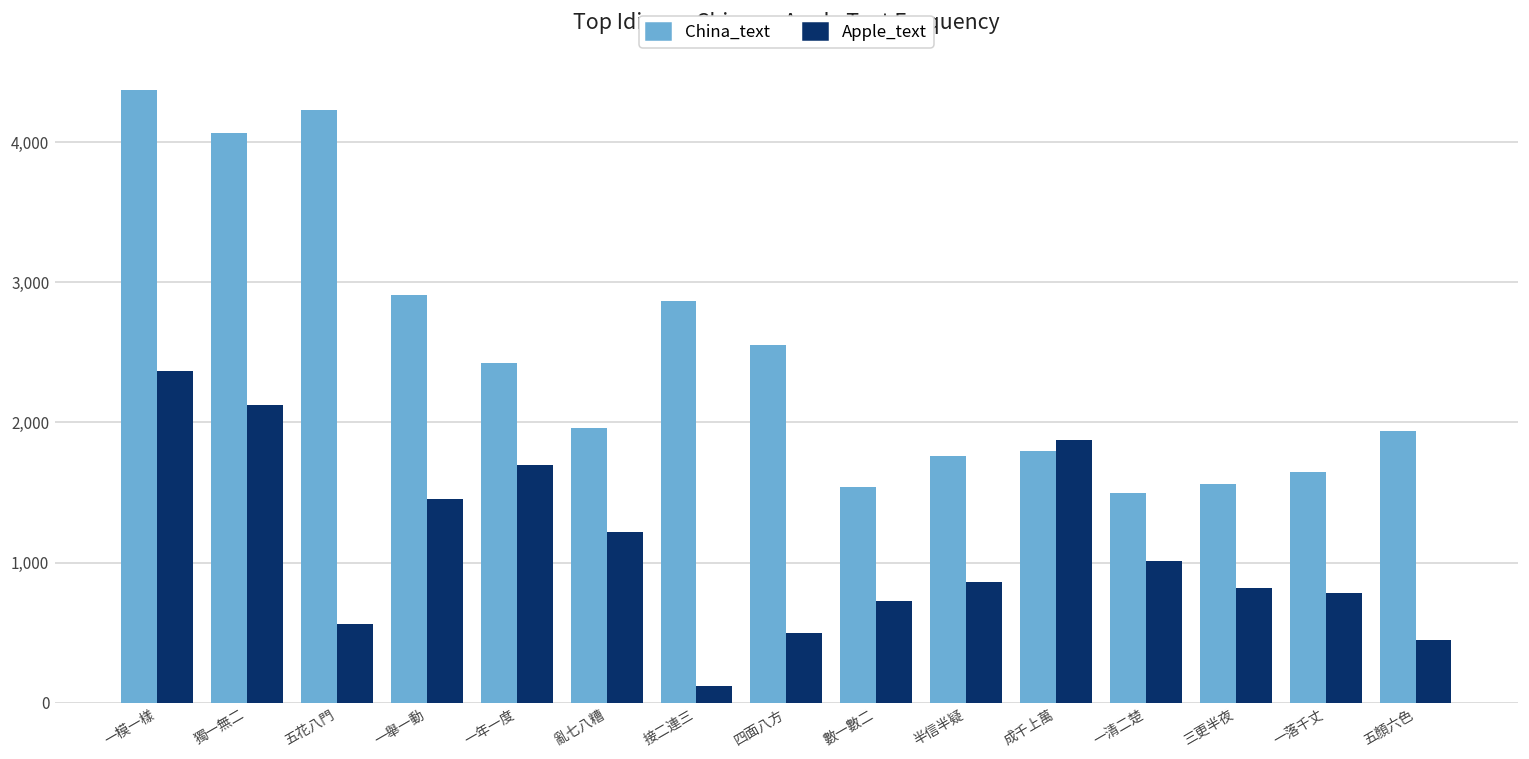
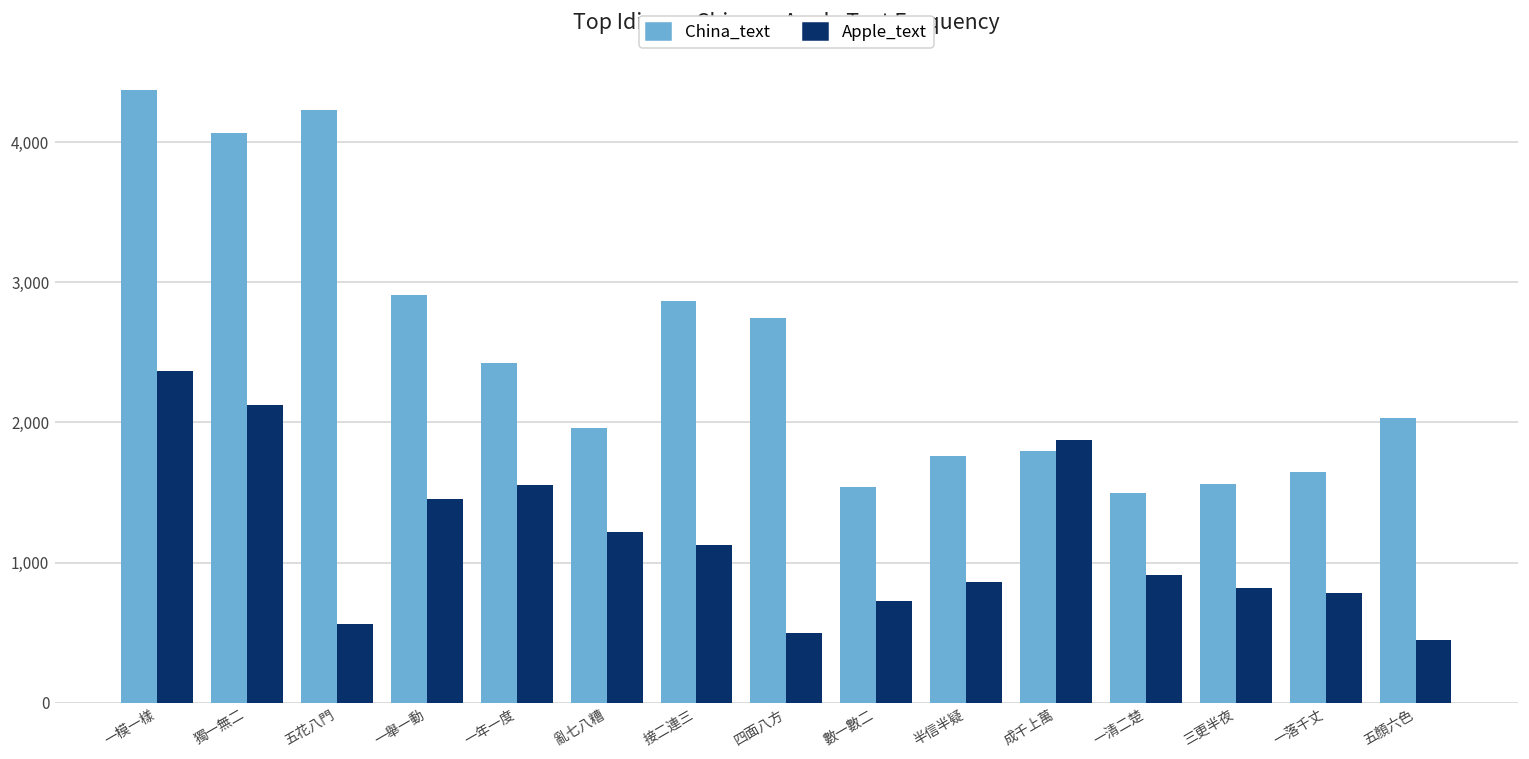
  {
    "China_text": {
      "一模一樣": "4,370",
      "獨一無二": "4,060",
      "五花八門": "4,230",
      "一舉一動": "2,910",
      "一年一度": "2,430",
      "亂七八糟": "1,960",
      "接二連三": "2,870",
-     "四面八方": "2,550",
+     "四面八方": "2,740",
      "數一數二": "1,540",
      "半信半疑": "1,760",
      "成千上萬": "1,790",
      "一清二楚": "1,500",
      "三更半夜": "1,560",
      "一落千丈": "1,650",
-     "五顏六色": "1,940"
+     "五顏六色": "2,030"
    },
    "Apple_text": {
      "一模一樣": "2,370",
      "獨一無二": "2,120",
      "五花八門": "560",
      "一舉一動": "1,460",
-     "一年一度": "1,690",
+     "一年一度": "1,550",
      "亂七八糟": "1,220",
-     "接二連三": "120",
+     "接二連三": "1,130",
      "四面八方": "500",
      "數一數二": "730",
      "半信半疑": "860",
      "成千上萬": "1,870",
-     "一清二楚": "1,020",
+     "一清二楚": "910",
      "三更半夜": "820",
      "一落千丈": "780",
      "五顏六色": "450"
    }
  }
